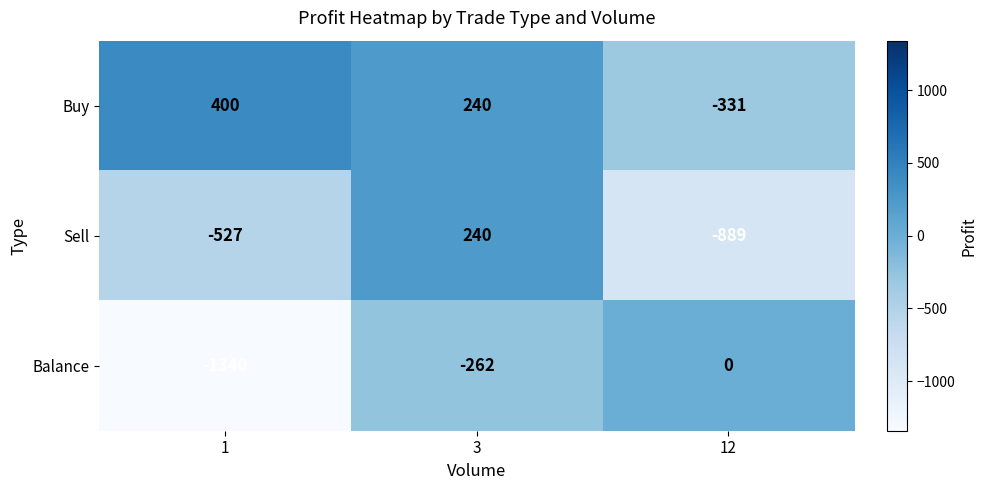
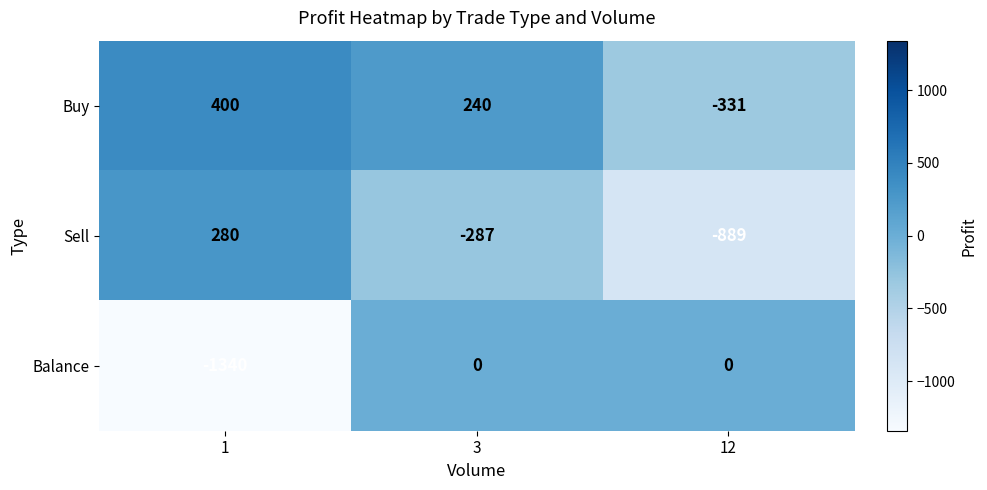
  {
    "Buy": {
      "1": 400,
      "3": 240,
      "12": -331
    },
    "Sell": {
-     "1": -527,
-     "3": 240
+     "1": 280,
+     "3": -287
    },
    "Balance": {
-     "3": -262,
+     "3": 0,
      "12": 0
    }
  }
